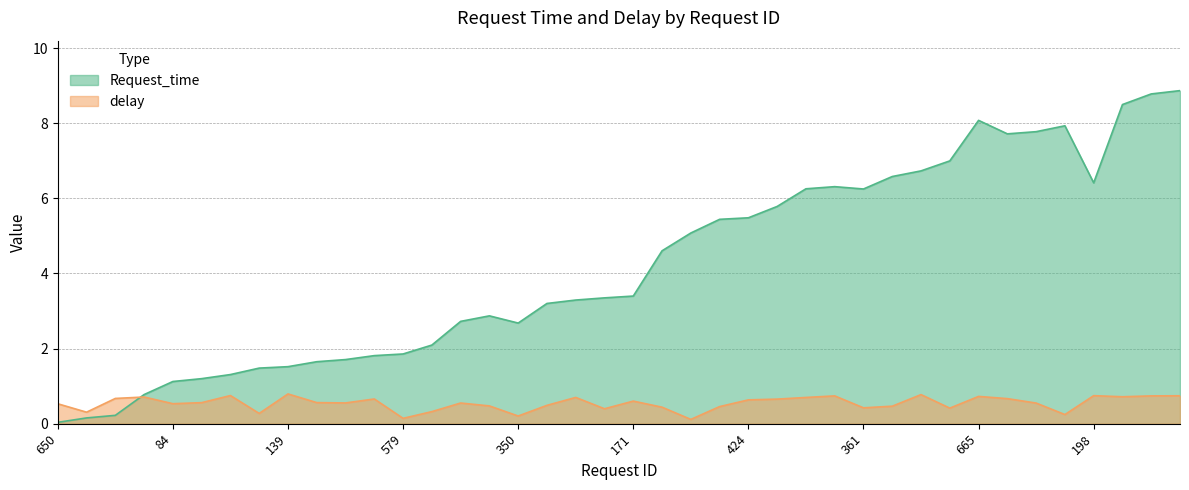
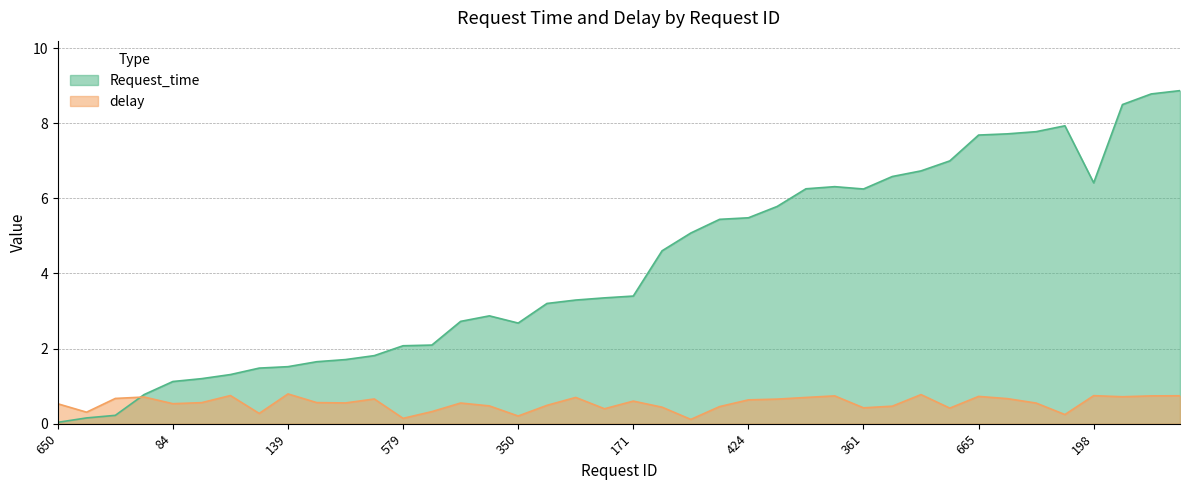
  {
    "Request_time": {
      "650": 0.0,
      "84": 1.1,
      "139": 1.5,
-     "579": 1.9,
+     "579": 2.1,
      "350": 2.7,
      "171": 3.4,
      "424": 5.5,
      "361": 6.2,
-     "665": 8.1,
+     "665": 7.7,
      "198": 6.4
    },
    "delay": {
      "650": 0.5,
      "84": 0.5,
      "139": 0.8,
      "579": 0.1,
      "350": 0.2,
      "171": 0.6,
      "424": 0.6,
      "361": 0.4,
      "665": 0.7,
      "198": 0.7
    }
  }
